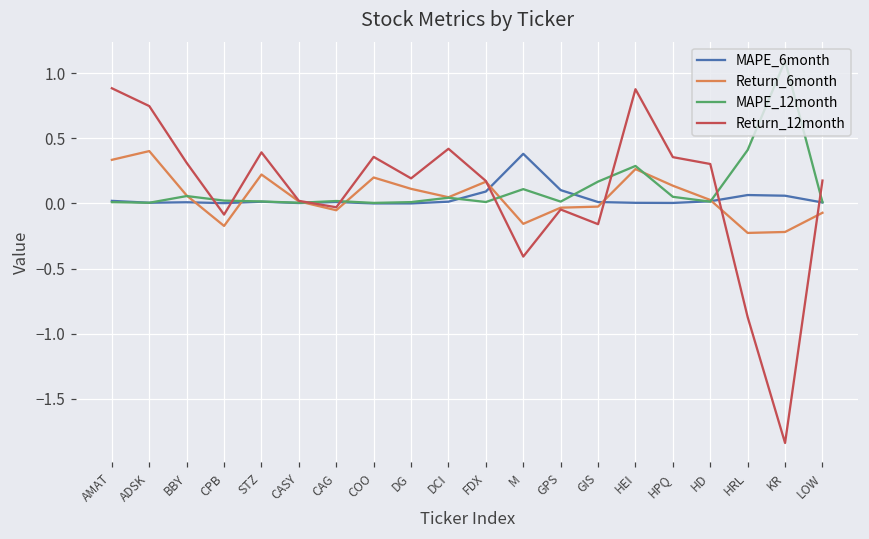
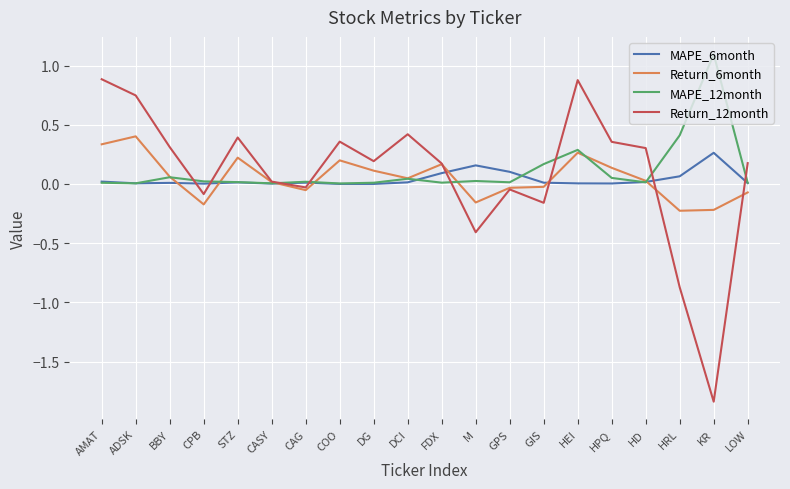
  {
    "MAPE_6month": {
      "BBY": 0.01,
      "DCI": 0.01,
      "FDX": 0.09,
-     "M": 0.38,
+     "M": 0.16,
      "GPS": 0.10,
      "GIS": 0.01,
      "HEI": 0.00,
      "HPQ": 0.00,
      "HRL": 0.06,
-     "KR": 0.06
+     "KR": 0.26
    },
    "MAPE_12month": {
      "FDX": 0.01,
-     "M": 0.11,
+     "M": 0.02,
      "GPS": 0.01,
      "GIS": 0.17,
      "HEI": 0.29,
      "HPQ": 0.05,
      "HRL": 0.41
    }
  }
